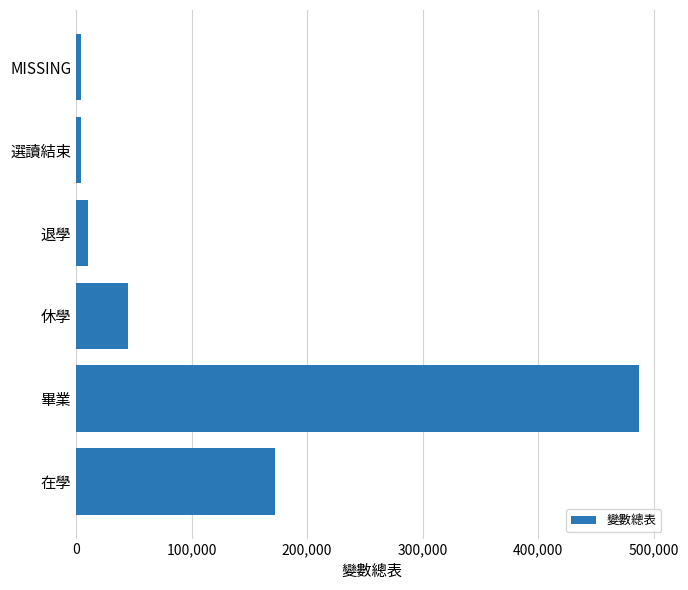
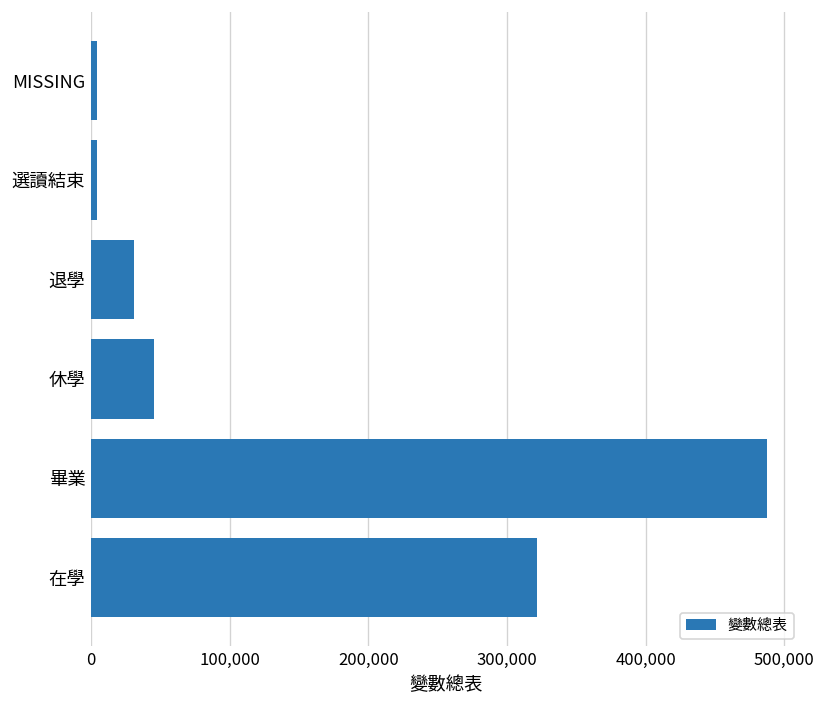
  {
    "MISSING": "5,000",
    "選讀結束": "4,000",
-   "退學": "11,000",
+   "退學": "31,000",
    "休學": "45,000",
    "畢業": "488,000",
-   "在學": "172,000"
+   "在學": "322,000"
  }
